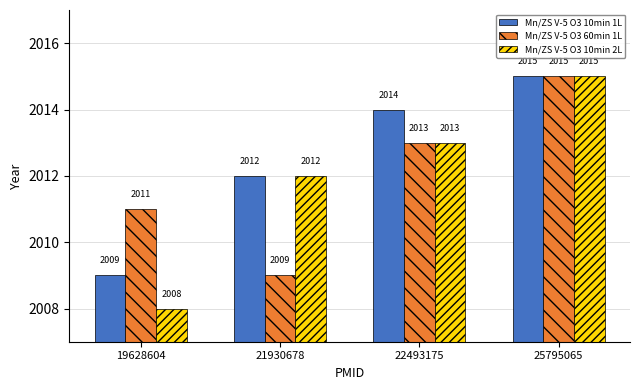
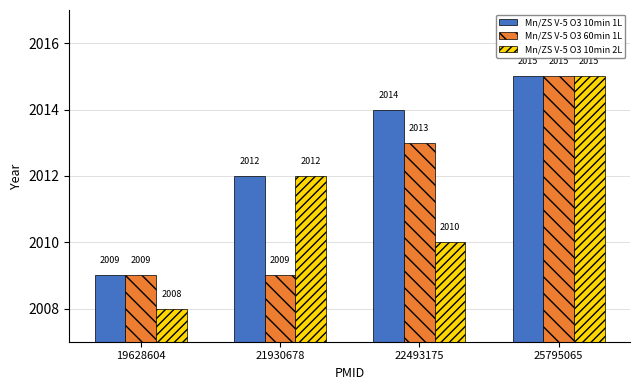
  {
    "Mn/ZS V-5 O3 10min 1L": {
      "19628604": 2009,
      "21930678": 2012,
      "22493175": 2014
    },
    "Mn/ZS V-5 O3 60min 1L": {
-     "19628604": 2011,
+     "19628604": 2009,
      "21930678": 2009,
      "22493175": 2013
    },
    "Mn/ZS V-5 O3 10min 2L": {
      "19628604": 2008,
      "21930678": 2012,
-     "22493175": 2013
+     "22493175": 2010
    }
  }
